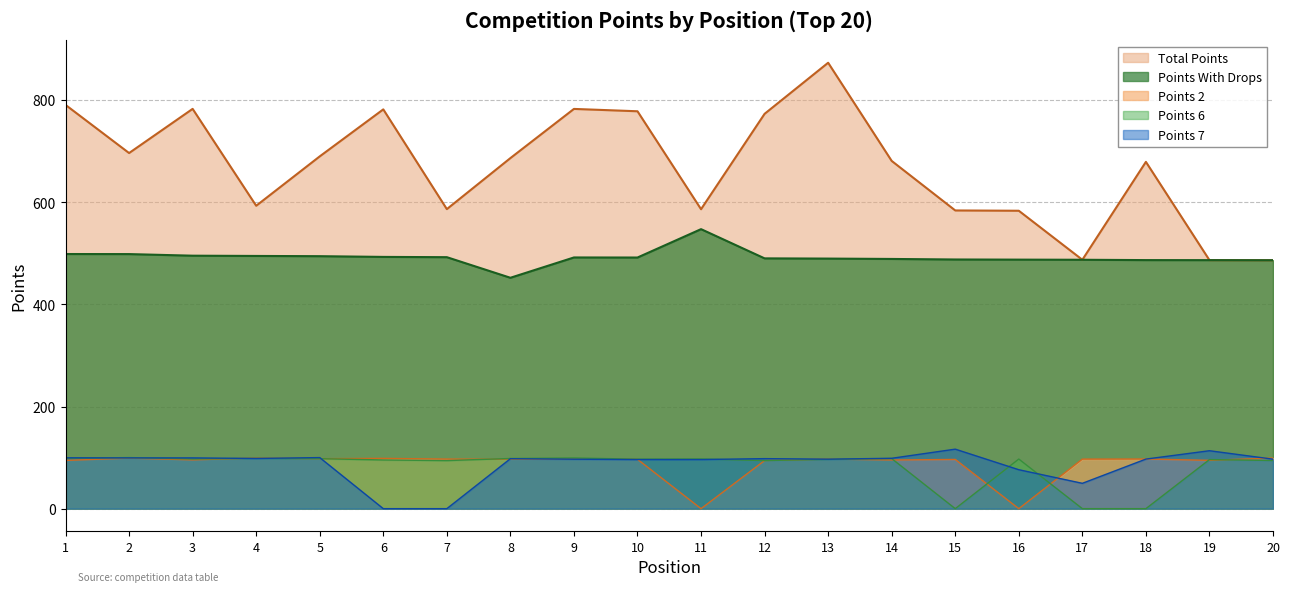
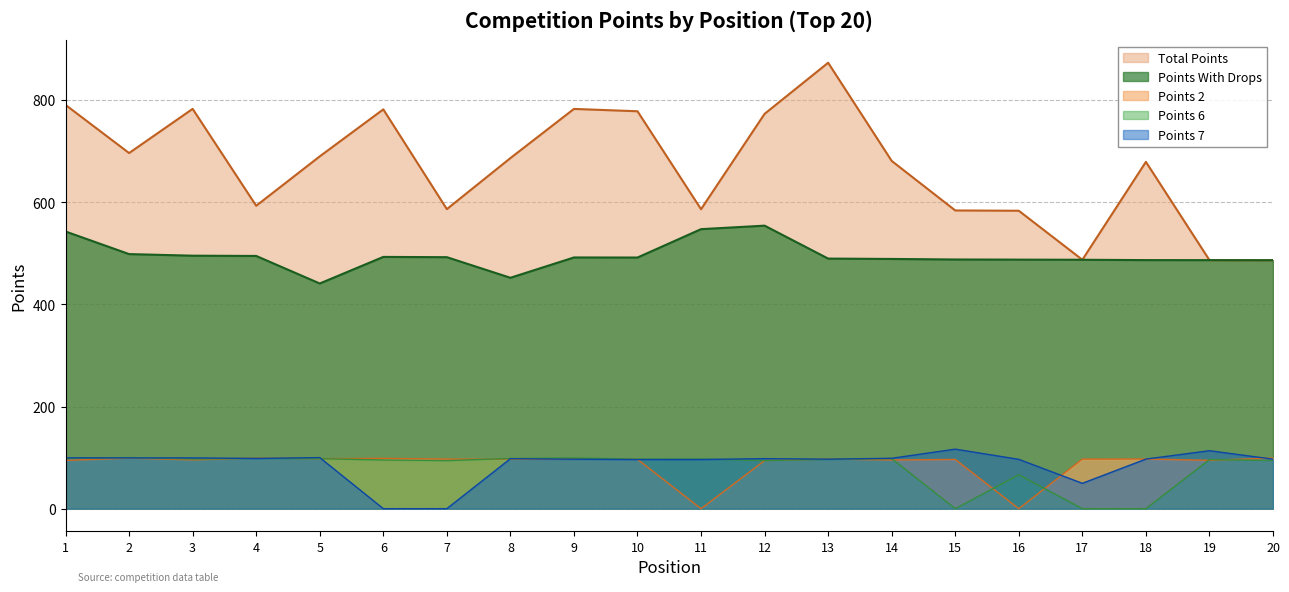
  {
    "Points With Drops": {
-     "1": 500,
+     "1": 540,
      "2": 500,
      "3": 500,
      "4": 490,
-     "5": 490,
+     "5": 440,
      "6": 490,
      "7": 490,
      "8": 450,
      "9": 490,
      "10": 490,
      "11": 550,
-     "12": 490,
+     "12": 550,
      "13": 490,
      "14": 490,
      "15": 490,
      "16": 490,
      "18": 490
    },
    "Points 6": {
      "15": 0,
-     "16": 100,
+     "16": 70,
      "17": 0,
      "18": 0
    },
    "Points 7": {
      "6": 0,
      "7": 0,
      "15": 120,
-     "16": 80,
+     "16": 100,
      "17": 50,
      "19": 110
    }
  }
